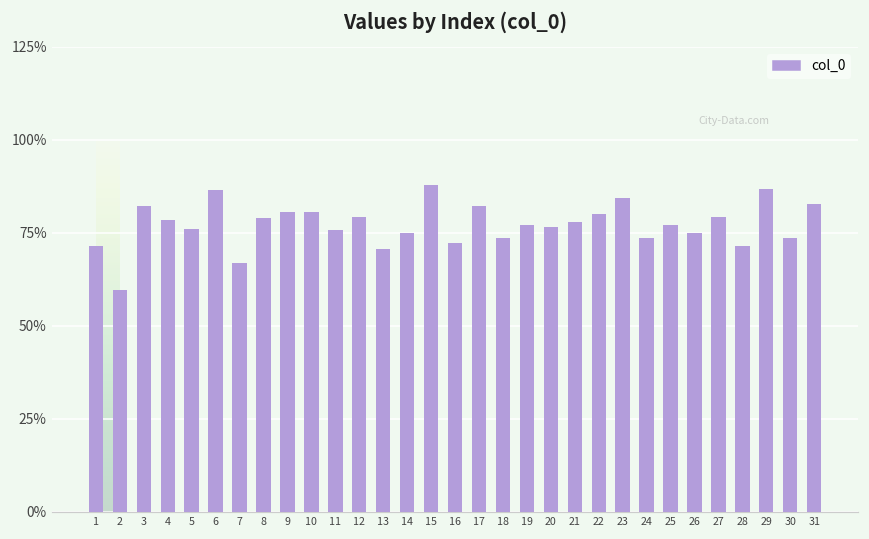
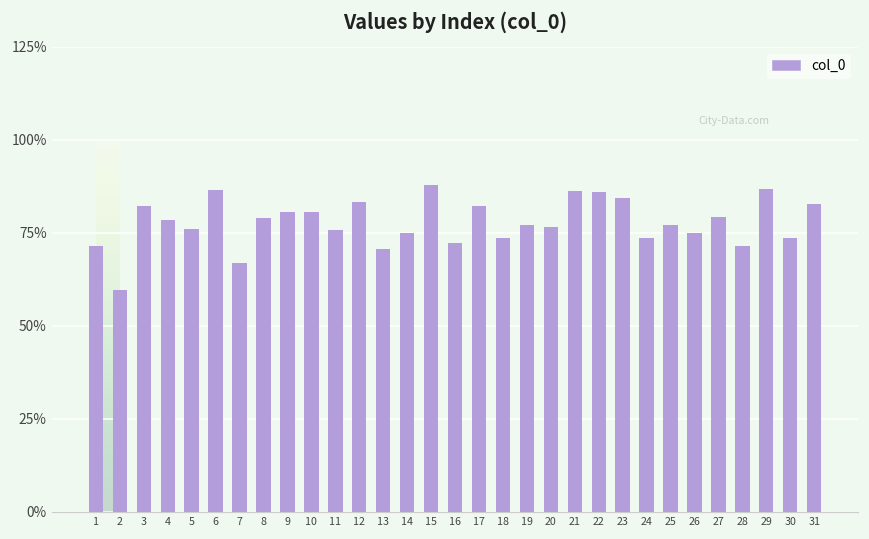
  {
    "1": "71%",
    "2": "60%",
    "3": "82%",
    "4": "79%",
    "5": "76%",
    "6": "86%",
    "7": "67%",
    "8": "79%",
    "9": "81%",
    "10": "81%",
    "11": "76%",
-   "12": "79%",
+   "12": "83%",
    "13": "71%",
    "14": "75%",
    "15": "88%",
    "16": "72%",
    "17": "82%",
    "18": "74%",
    "19": "77%",
    "20": "76%",
-   "21": "78%",
-   "22": "80%",
+   "21": "86%",
+   "22": "86%",
    "23": "84%",
    "24": "74%",
    "25": "77%",
    "26": "75%",
    "27": "79%",
    "28": "71%",
    "29": "87%",
    "30": "74%",
    "31": "83%"
  }
